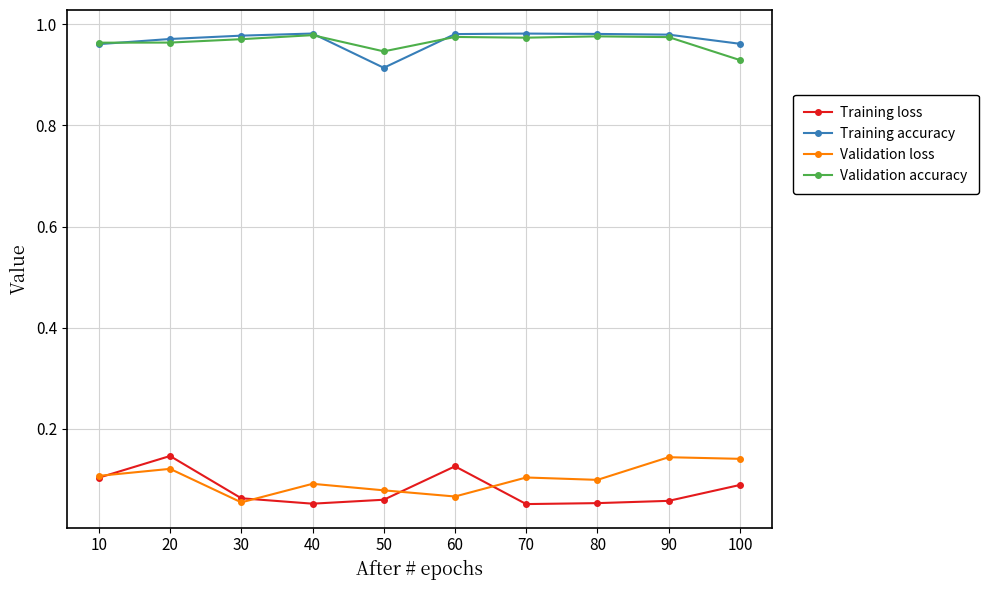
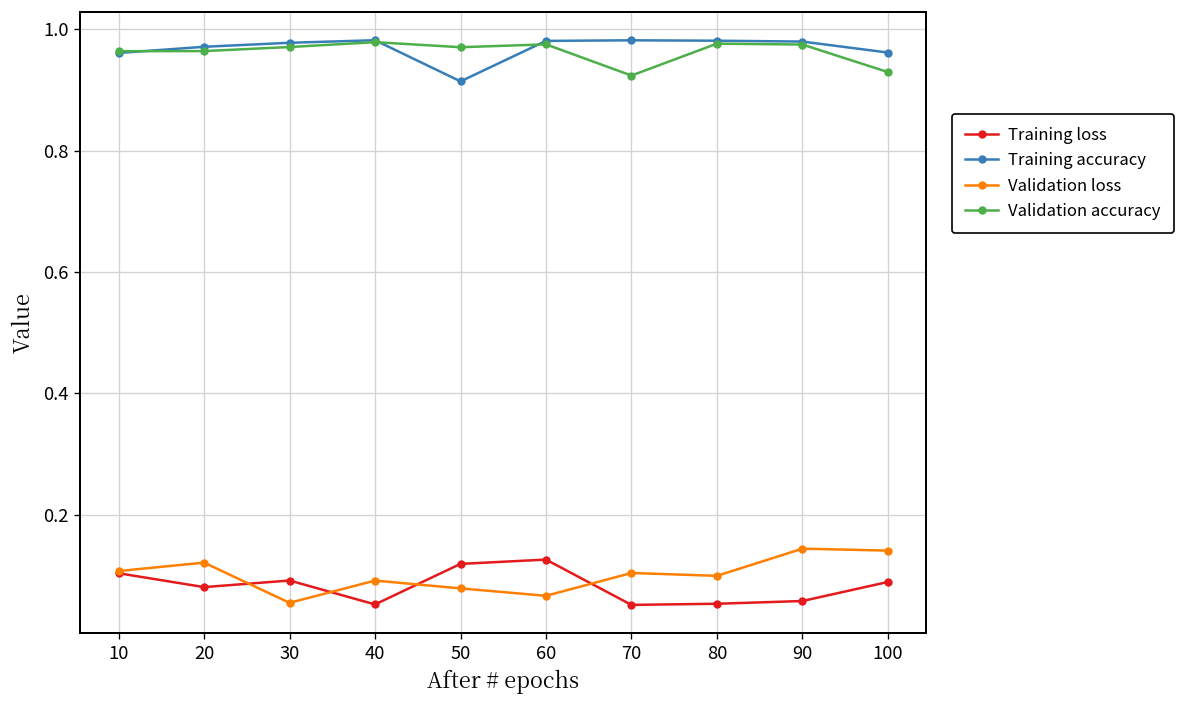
  {
    "Training loss": {
-     "20": 0.15,
-     "30": 0.06,
+     "20": 0.08,
+     "30": 0.09,
      "40": 0.05,
-     "50": 0.06,
+     "50": 0.12,
      "60": 0.13,
      "70": 0.05,
      "80": 0.05,
      "90": 0.06,
      "100": 0.09
    },
    "Training accuracy": {
      "20": 0.97,
      "30": 0.98,
      "50": 0.91,
      "60": 0.98,
      "70": 0.98,
      "100": 0.96
    },
    "Validation loss": {
      "20": 0.12,
      "30": 0.05,
      "40": 0.09,
      "50": 0.08,
      "60": 0.07,
      "70": 0.10,
      "80": 0.10,
      "90": 0.14,
      "100": 0.14
    },
    "Validation accuracy": {
      "20": 0.96,
      "30": 0.97,
-     "50": 0.95,
+     "50": 0.97,
      "60": 0.98,
-     "70": 0.97,
+     "70": 0.92,
      "100": 0.93
    }
  }
